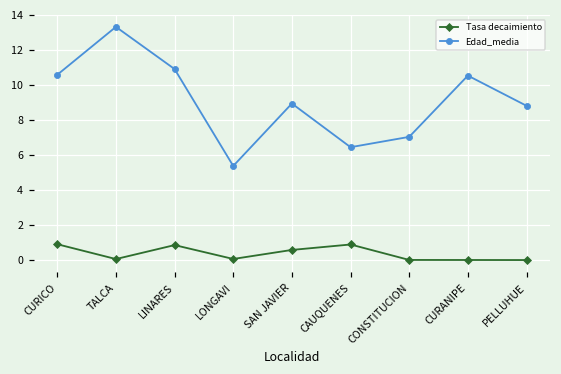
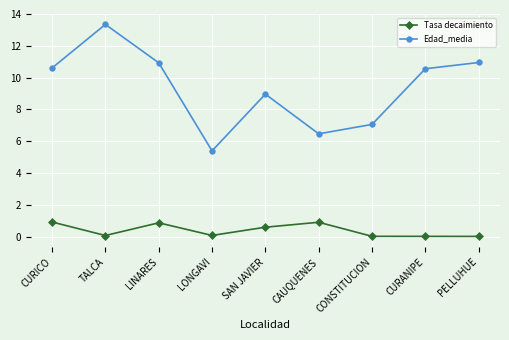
  {
    "Tasa decaimiento": {
      "CURICO": 0.9,
      "TALCA": 0.1,
      "LINARES": 0.9,
      "LONGAVI": 0.1,
      "SAN JAVIER": 0.6,
      "CAUQUENES": 0.9,
      "CONSTITUCION": 0.0,
      "CURANIPE": 0.0,
      "PELLUHUE": 0.0
    },
    "Edad_media": {
      "CURICO": 10.6,
      "TALCA": 13.3,
      "LINARES": 10.9,
      "LONGAVI": 5.4,
      "SAN JAVIER": 9.0,
      "CAUQUENES": 6.5,
      "CONSTITUCION": 7.1,
      "CURANIPE": 10.6,
-     "PELLUHUE": 8.8
+     "PELLUHUE": 10.9
    }
  }
